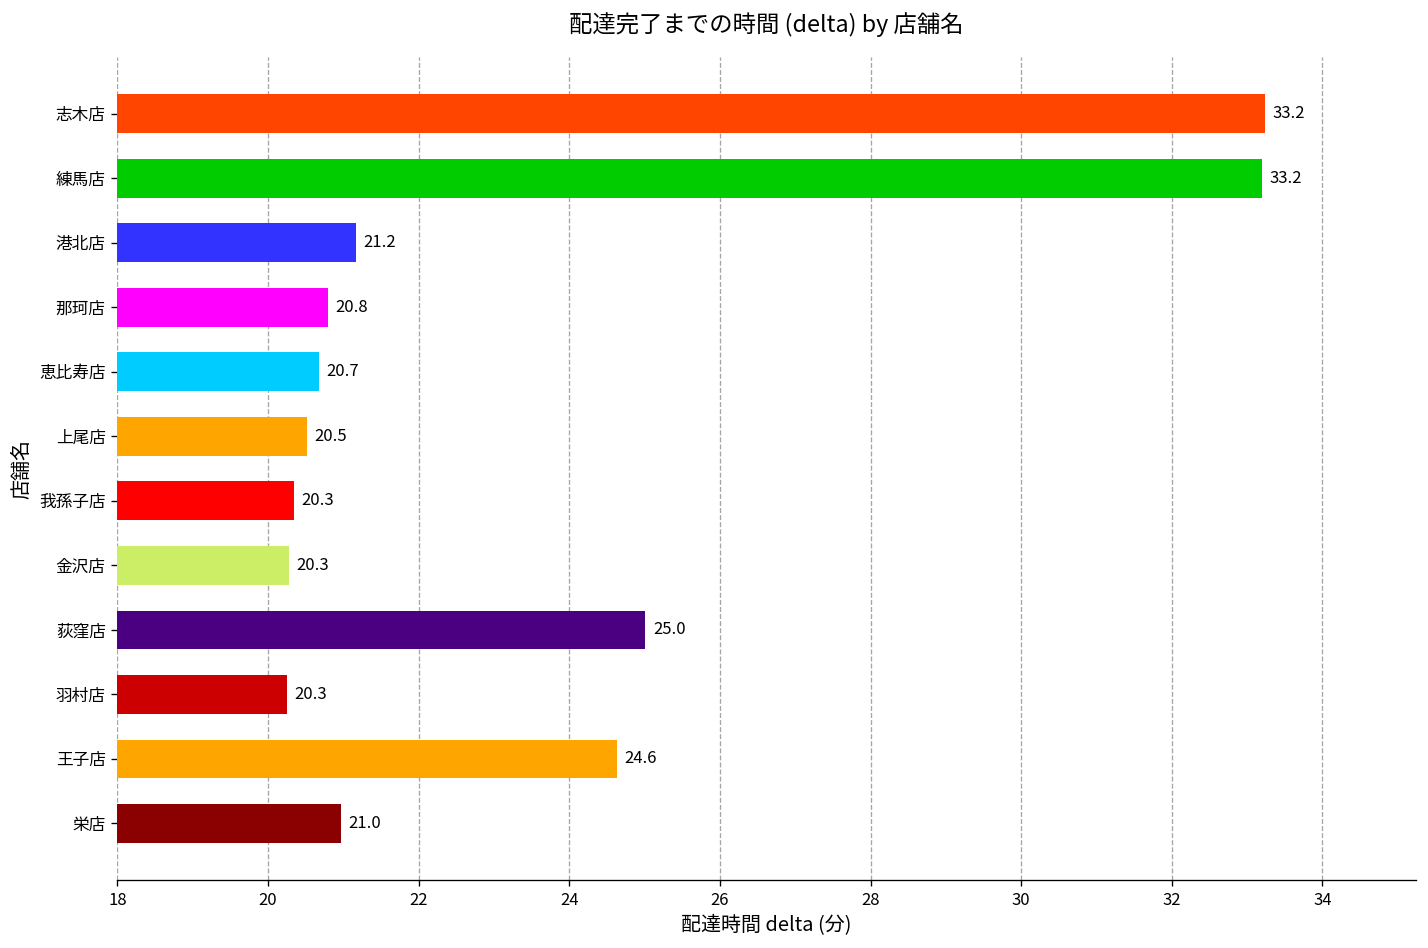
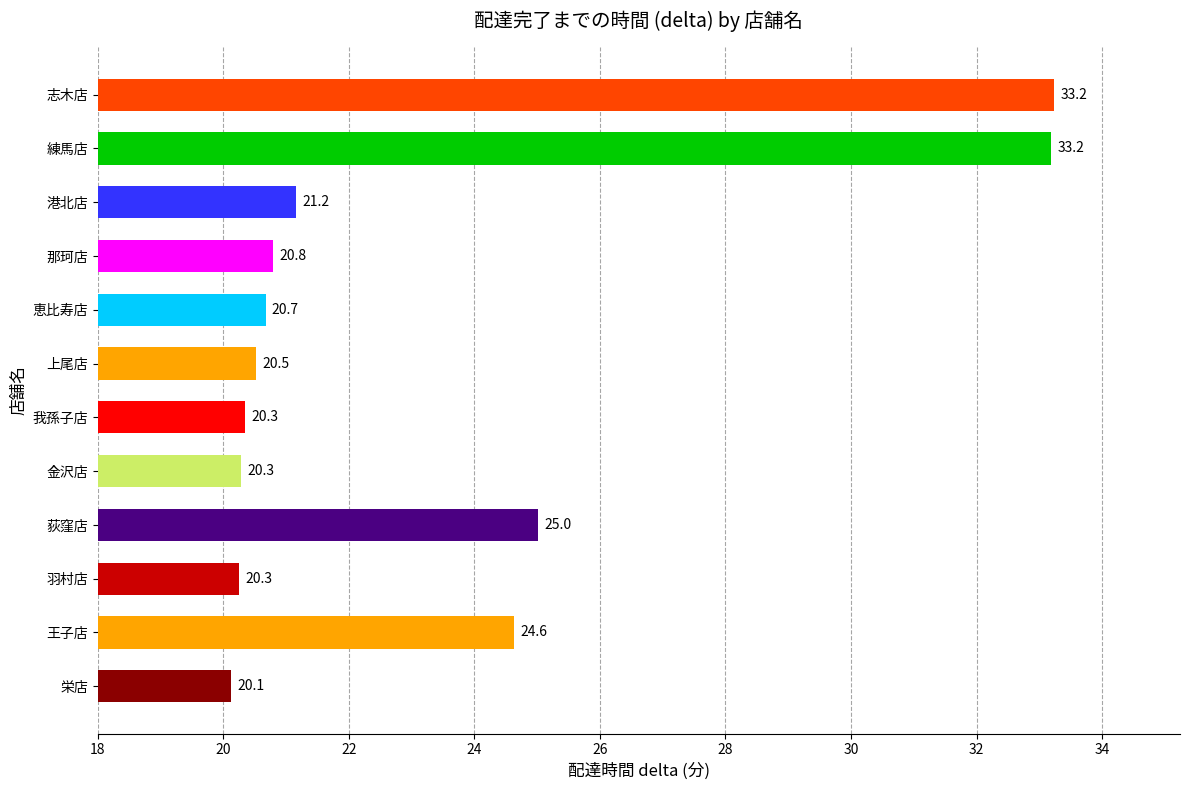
  {
    "志木店": 33.2,
    "練馬店": 33.2,
    "港北店": 21.2,
    "那珂店": 20.8,
    "恵比寿店": 20.7,
    "上尾店": 20.5,
    "我孫子店": 20.3,
    "金沢店": 20.3,
    "荻窪店": 25.0,
    "羽村店": 20.3,
    "王子店": 24.6,
-   "栄店": 21.0
+   "栄店": 20.1
  }
